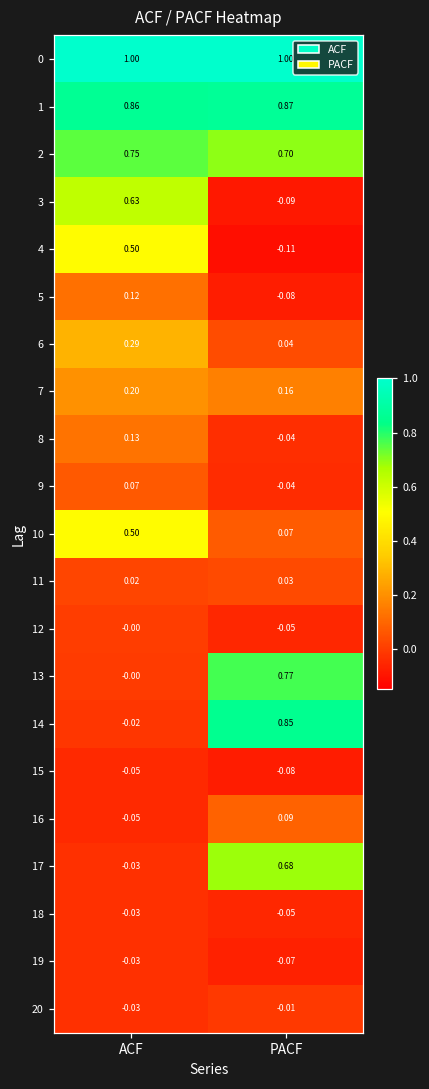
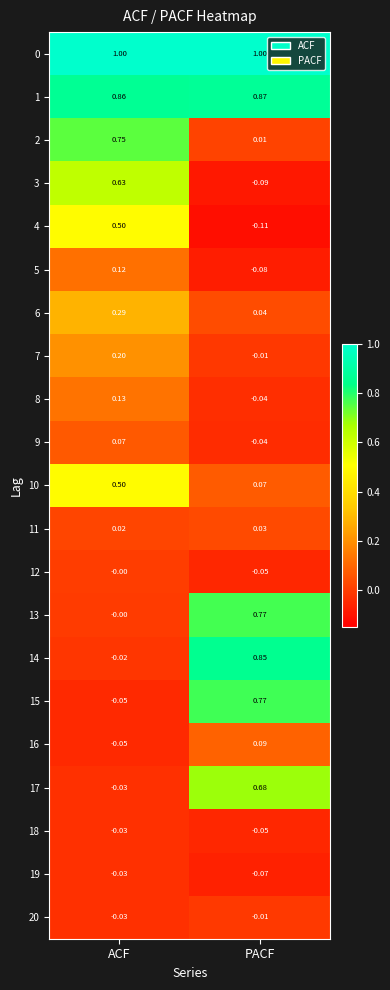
  {
    "0": {
      "ACF": 1.00
    },
    "1": {
      "ACF": 0.86,
      "PACF": 0.87
    },
    "2": {
      "ACF": 0.75,
-     "PACF": 0.70
+     "PACF": 0.01
    },
    "3": {
      "ACF": 0.63,
      "PACF": -0.09
    },
    "4": {
      "ACF": 0.50,
      "PACF": -0.11
    },
    "5": {
      "ACF": 0.12,
      "PACF": -0.08
    },
    "6": {
      "ACF": 0.29,
      "PACF": 0.04
    },
    "7": {
      "ACF": 0.20,
-     "PACF": 0.16
+     "PACF": -0.01
    },
    "8": {
      "ACF": 0.13,
      "PACF": -0.04
    },
    "9": {
      "ACF": 0.07,
      "PACF": -0.04
    },
    "10": {
      "ACF": 0.50,
      "PACF": 0.07
    },
    "11": {
      "ACF": 0.02,
      "PACF": 0.03
    },
    "12": {
      "ACF": -0.00,
      "PACF": -0.05
    },
    "13": {
      "ACF": -0.00,
      "PACF": 0.77
    },
    "14": {
      "ACF": -0.02,
      "PACF": 0.85
    },
    "15": {
      "ACF": -0.05,
-     "PACF": -0.08
+     "PACF": 0.77
    },
    "16": {
      "ACF": -0.05,
      "PACF": 0.09
    },
    "17": {
      "ACF": -0.03,
      "PACF": 0.68
    },
    "18": {
      "ACF": -0.03,
      "PACF": -0.05
    },
    "19": {
      "ACF": -0.03,
      "PACF": -0.07
    },
    "20": {
      "ACF": -0.03,
      "PACF": -0.01
    }
  }
